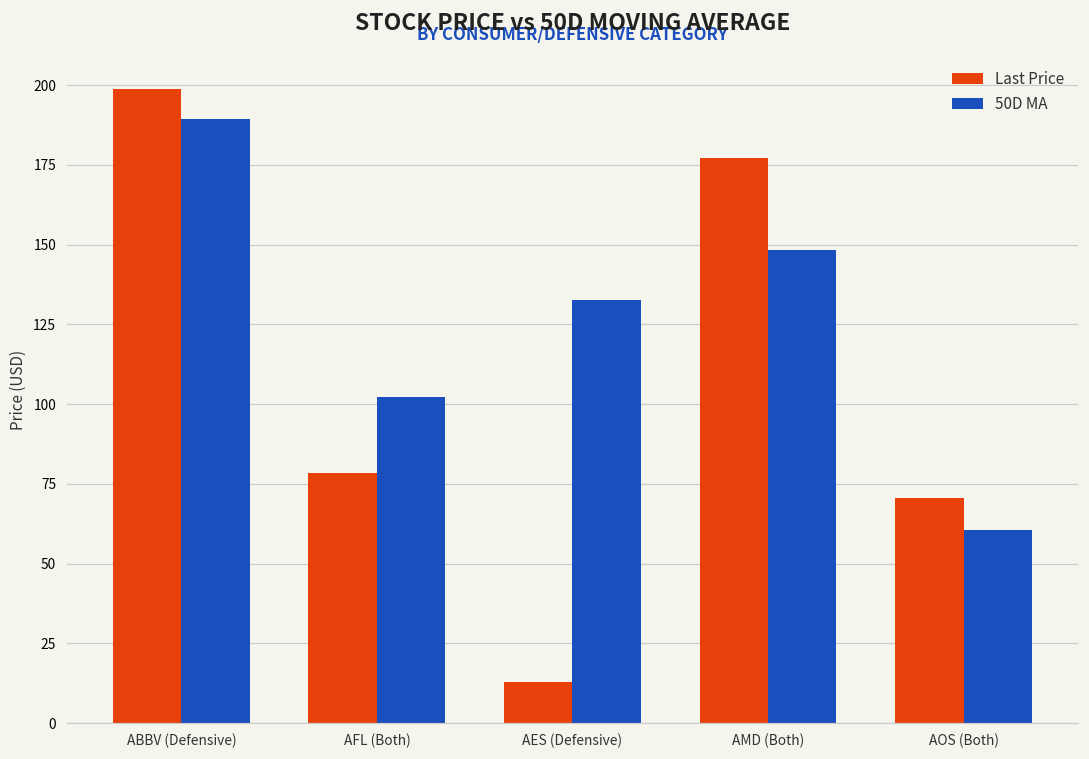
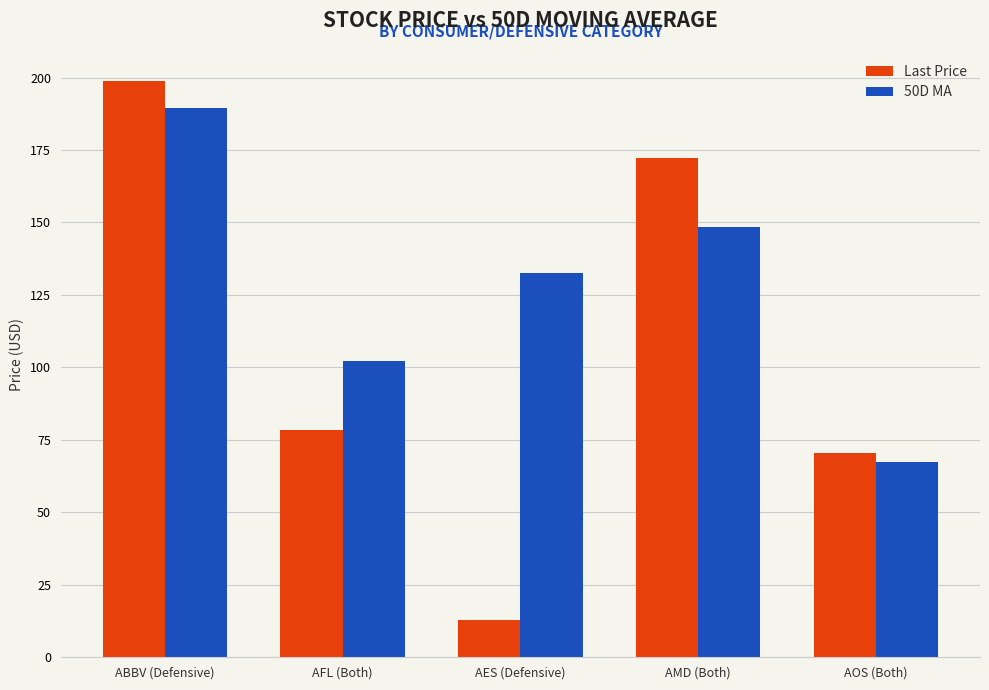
  {
    "Last Price": {
      "ABBV (Defensive)": 199,
      "AFL (Both)": 79,
      "AES (Defensive)": 13,
-     "AMD (Both)": 177,
+     "AMD (Both)": 172,
      "AOS (Both)": 71
    },
    "50D MA": {
      "ABBV (Defensive)": 189,
      "AFL (Both)": 102,
      "AES (Defensive)": 133,
      "AMD (Both)": 148,
-     "AOS (Both)": 61
+     "AOS (Both)": 67
    }
  }
